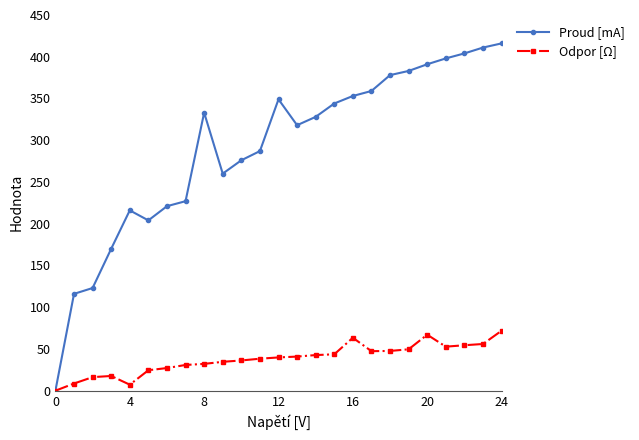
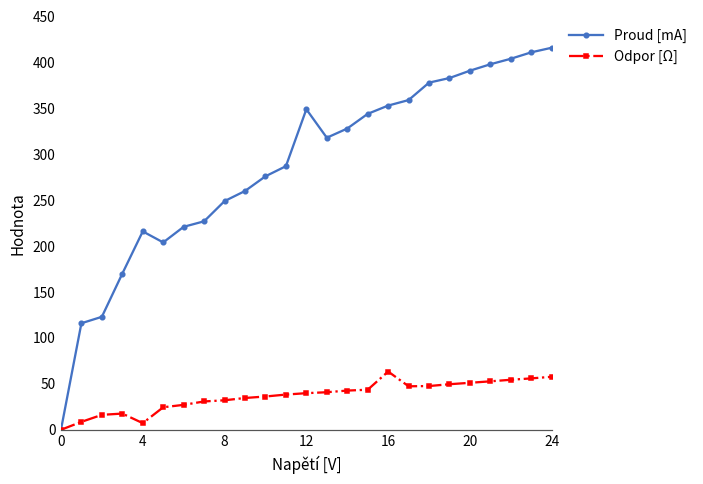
  {
    "Proud [mA]": {
      "4": 220,
-     "8": 330,
+     "8": 250,
      "12": 350,
      "16": 350,
      "20": 390,
      "24": 420
    },
    "Odpor [Ω]": {
      "4": 10,
      "8": 30,
      "12": 40,
      "16": 60,
-     "20": 70,
-     "24": 70
+     "20": 50,
+     "24": 60
    }
  }
